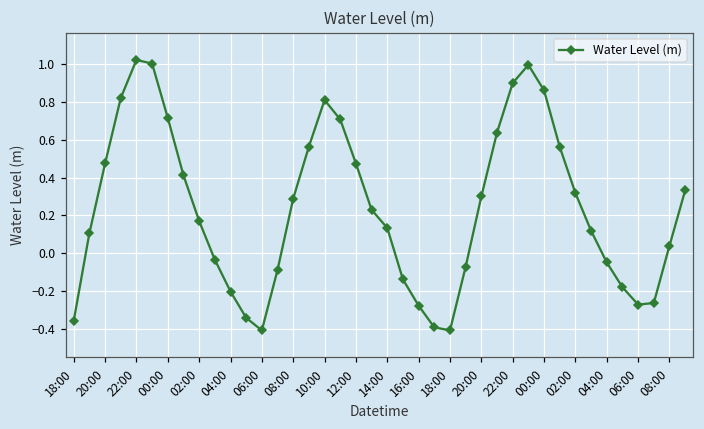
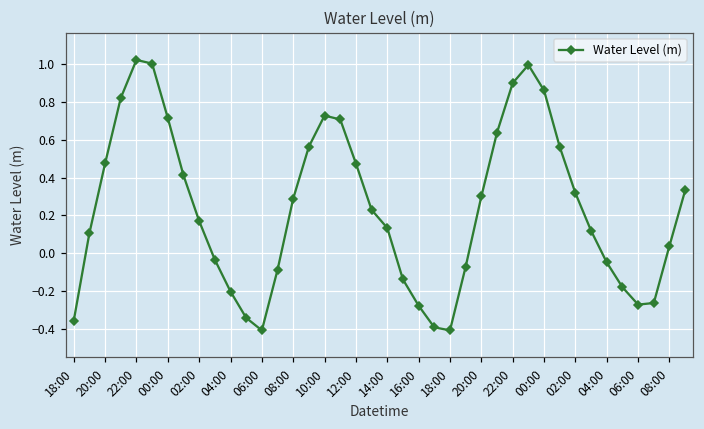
  {
-   "10:00": 0.81,
+   "10:00": 0.73,
    "12:00": 0.47,
    "14:00": 0.13,
    "16:00": -0.28
  }
